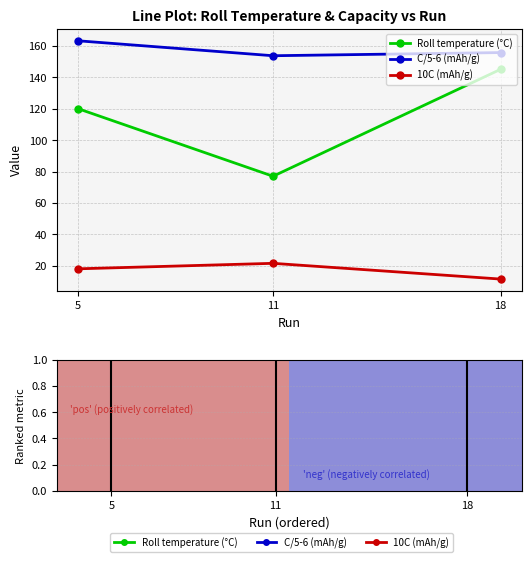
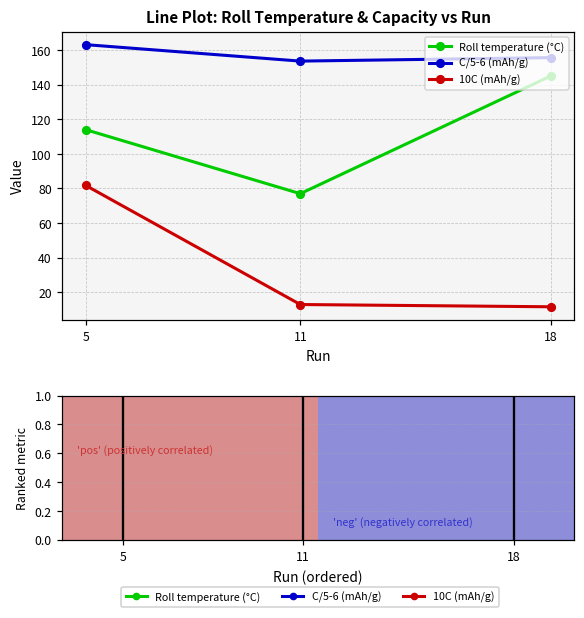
  {
    "Roll temperature (°C)": {
-     "5": 120,
+     "5": 114,
      "11": 77
    },
    "C/5-6 (mAh/g)": {
      "5": 163,
      "11": 154
    },
    "10C (mAh/g)": {
-     "5": 18,
-     "11": 22,
+     "5": 82,
+     "11": 13,
      "18": 12
    }
  }
